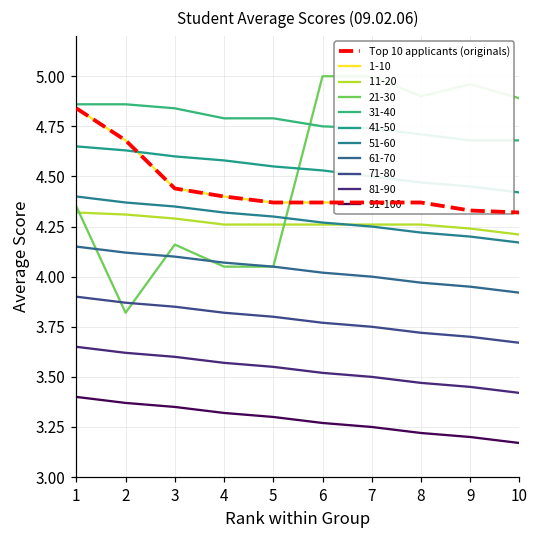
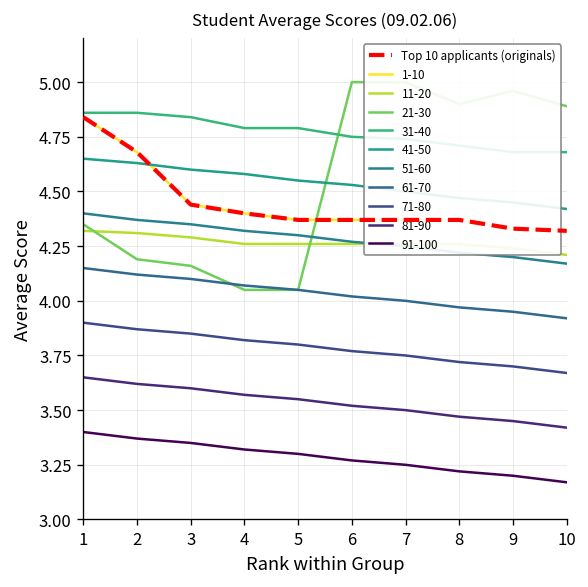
  {
    "Top 10 applicants (originals)": {
      "1": 4.84,
      "2": 4.68,
      "3": 4.44,
      "4": 4.40,
      "5": 4.37,
      "6": 4.37,
      "10": 4.32
    },
    "11-20": {
      "1": 4.32,
      "2": 4.31,
      "3": 4.29,
      "4": 4.26,
      "5": 4.26,
      "9": 4.24,
      "10": 4.21
    },
    "21-30": {
      "1": 4.35,
-     "2": 3.82,
+     "2": 4.19,
      "3": 4.16,
      "4": 4.05,
      "6": 5.00,
      "10": 4.89
    }
  }
